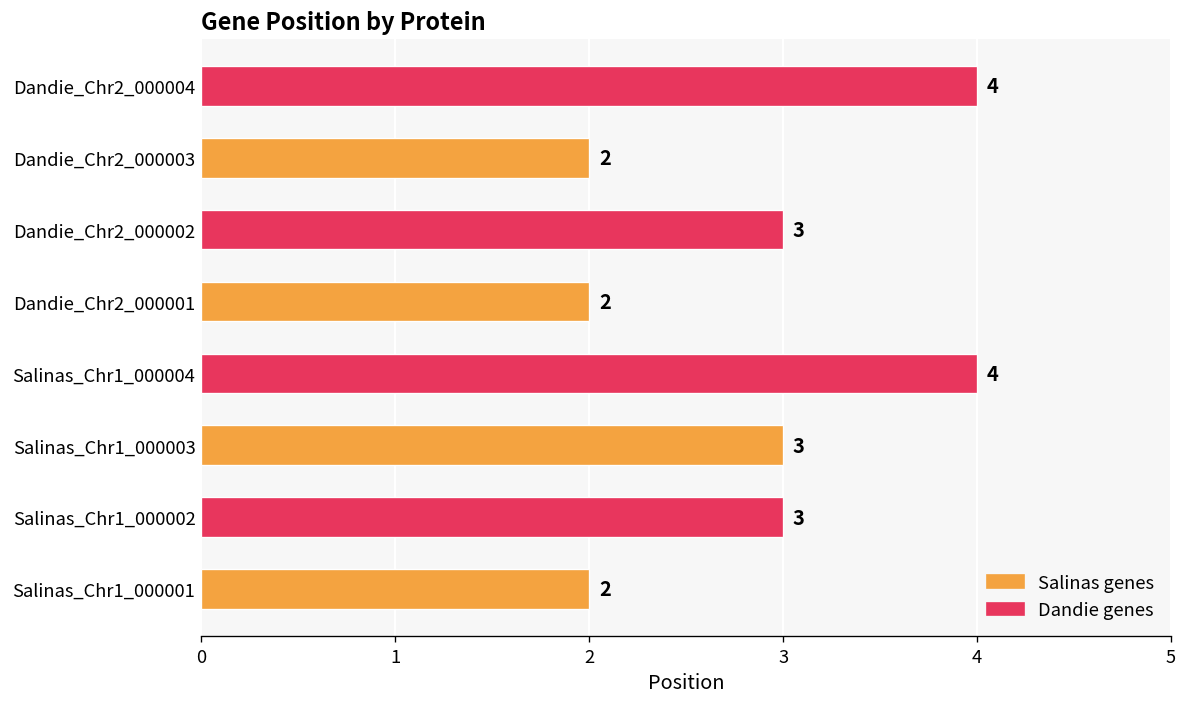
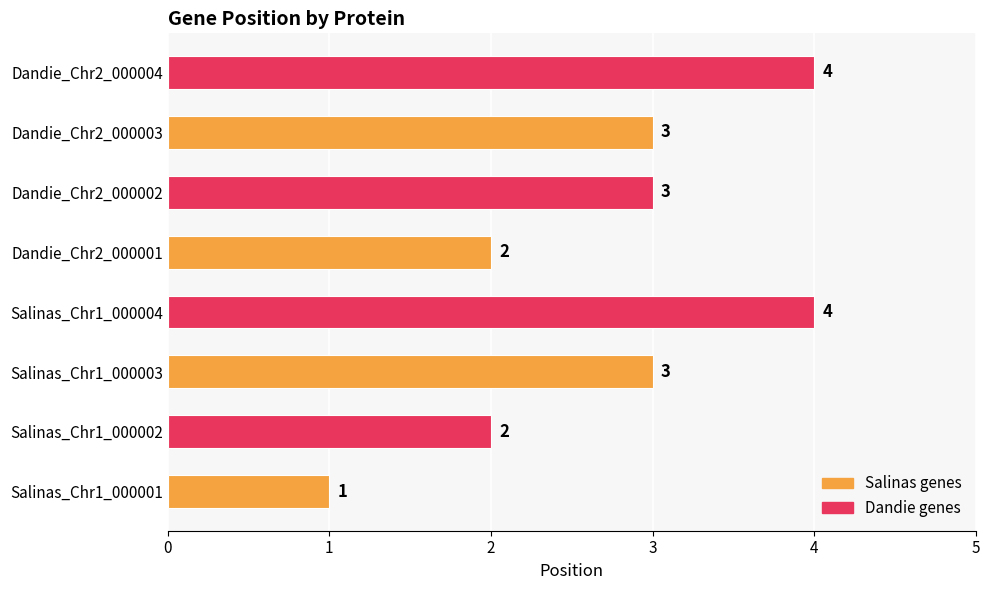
  {
    "Dandie_Chr2_000004": 4,
-   "Dandie_Chr2_000003": 2,
+   "Dandie_Chr2_000003": 3,
    "Dandie_Chr2_000002": 3,
    "Dandie_Chr2_000001": 2,
    "Salinas_Chr1_000004": 4,
    "Salinas_Chr1_000003": 3,
-   "Salinas_Chr1_000002": 3,
-   "Salinas_Chr1_000001": 2
+   "Salinas_Chr1_000002": 2,
+   "Salinas_Chr1_000001": 1
  }
